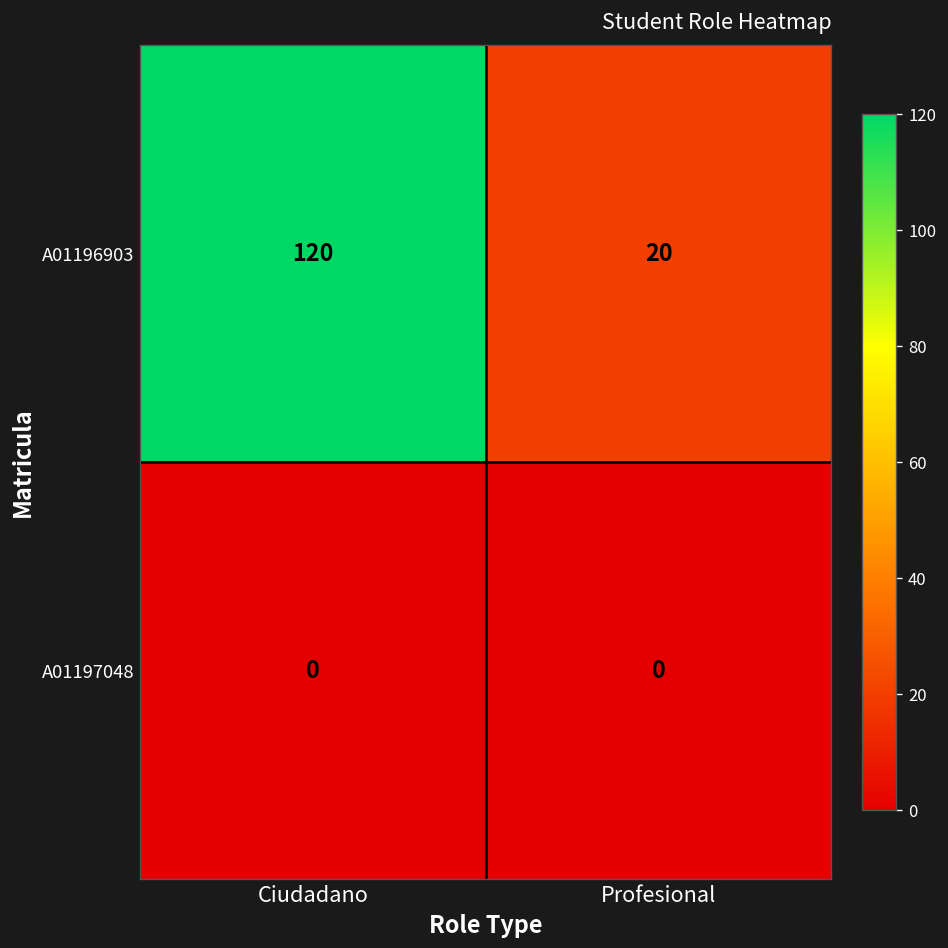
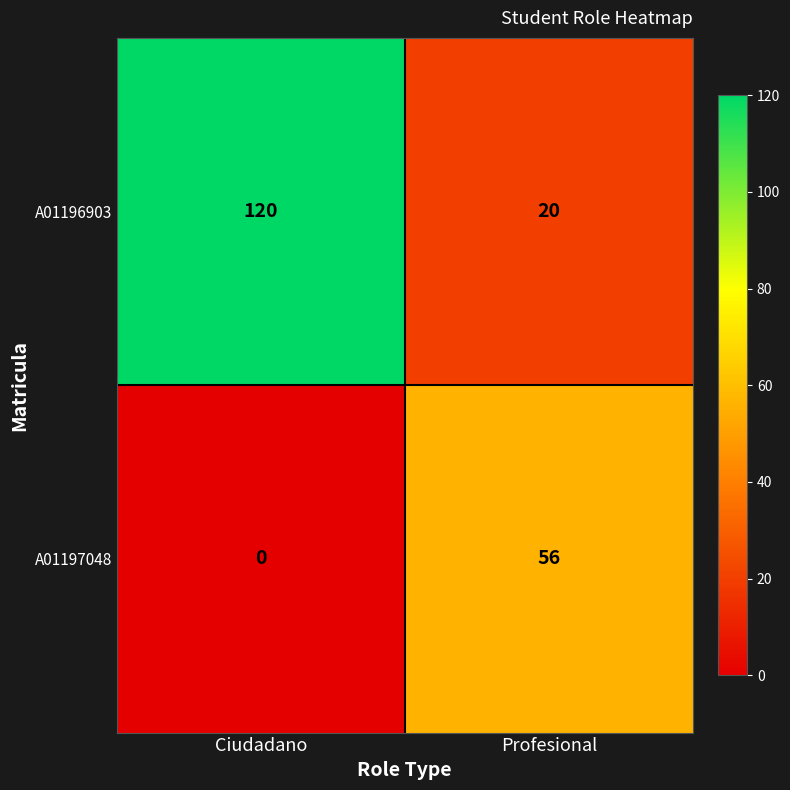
  {
    "A01196903": {
      "Ciudadano": 120,
      "Profesional": 20
    },
    "A01197048": {
      "Ciudadano": 0,
-     "Profesional": 0
+     "Profesional": 56
    }
  }
